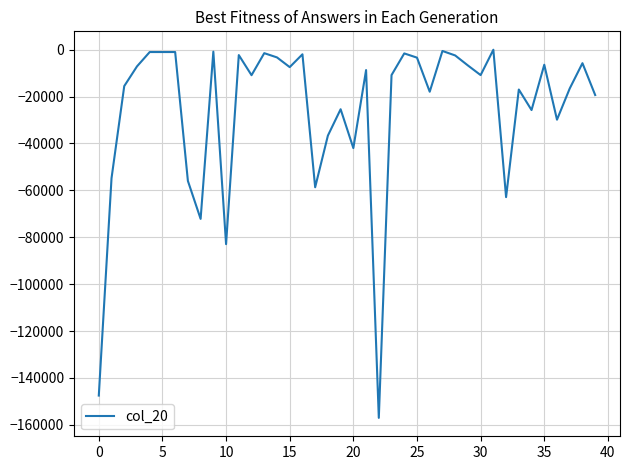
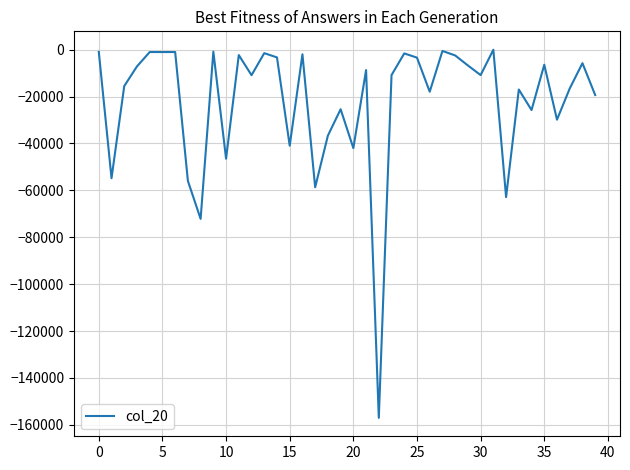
  {
-   "0": -147000,
+   "0": -1000,
    "5": -1000,
-   "10": -83000,
-   "15": -7000,
+   "10": -46000,
+   "15": -41000,
    "20": -42000,
    "25": -3000,
    "30": -11000,
    "35": -6000
  }
